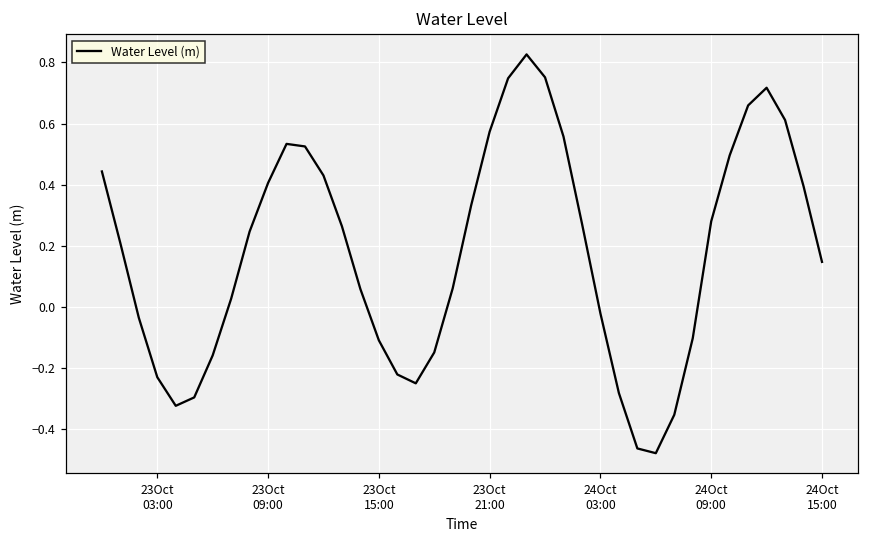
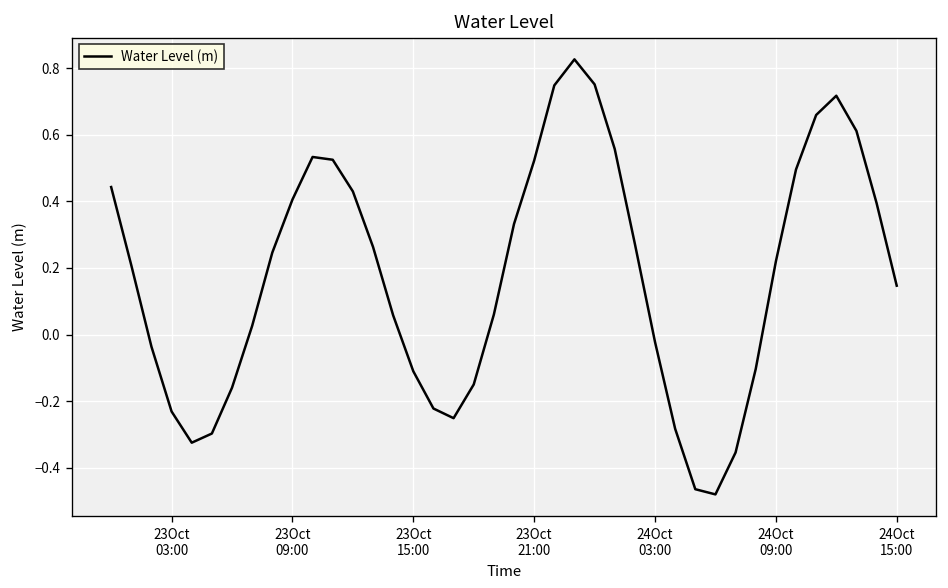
  {
    "23Oct 03:00": -0.23,
    "23Oct 09:00": 0.41,
    "23Oct 15:00": -0.11,
-   "23Oct 21:00": 0.57,
+   "23Oct 21:00": 0.52,
    "24Oct 03:00": -0.02,
-   "24Oct 09:00": 0.28,
+   "24Oct 09:00": 0.22,
    "24Oct 15:00": 0.15
  }
